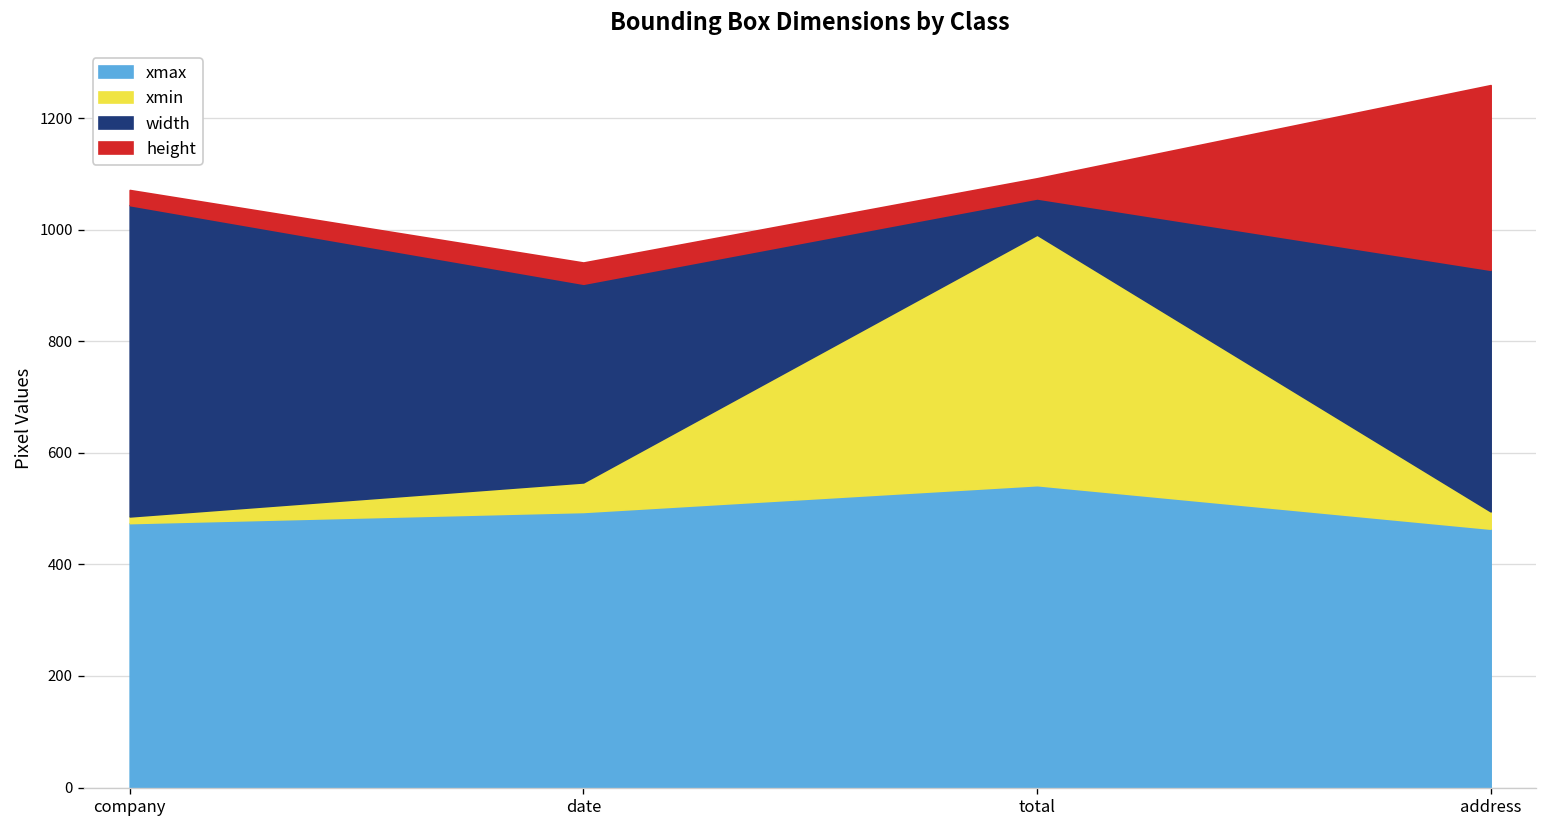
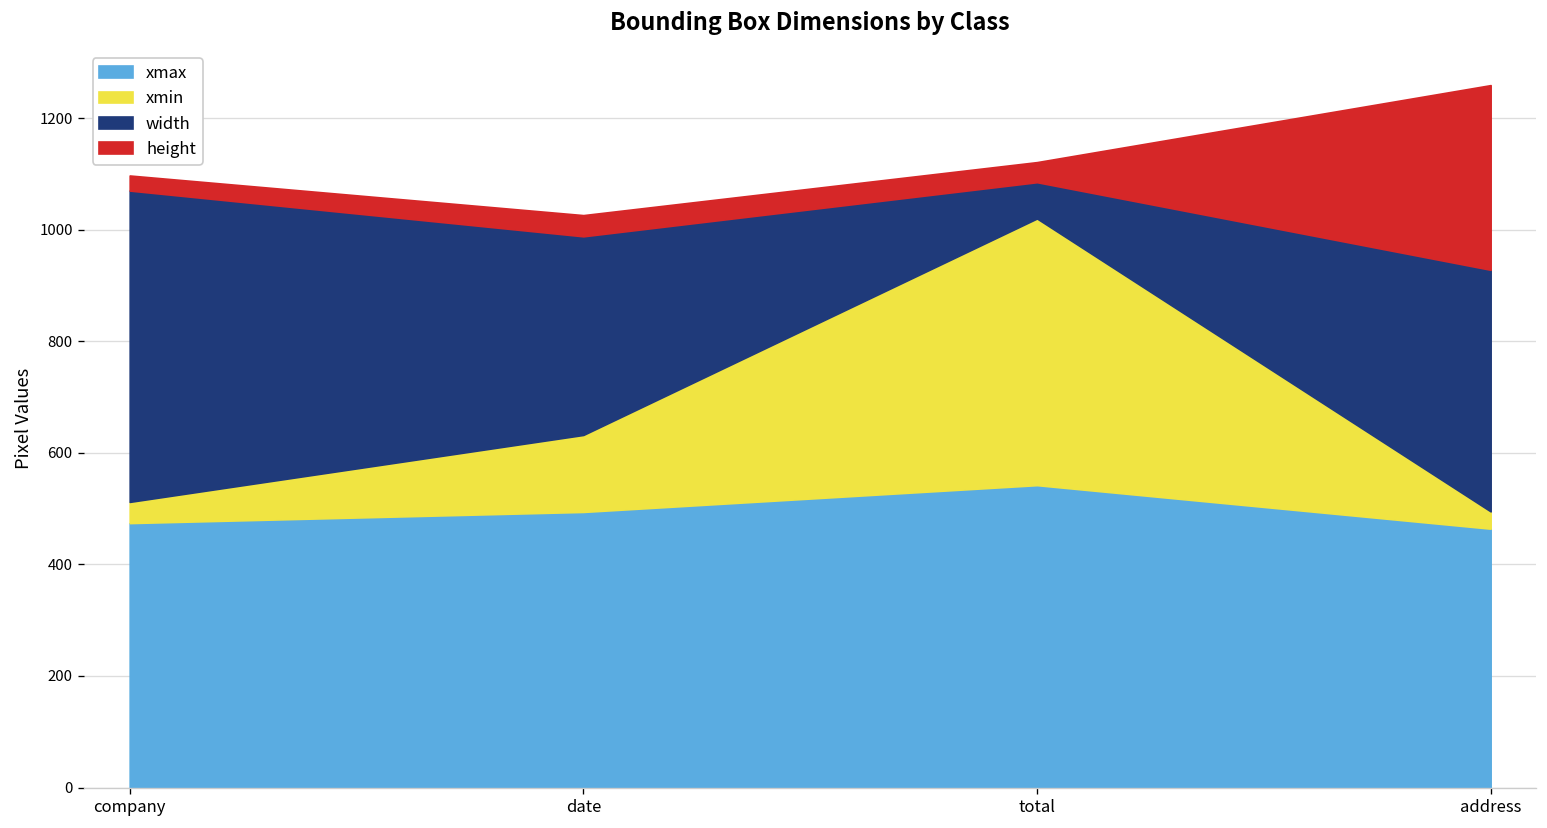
  {
    "xmin": {
-     "company": 10,
-     "date": 50,
-     "total": 450
+     "company": 40,
+     "date": 140,
+     "total": 480
    },
    "height": {
      "company": 30,
      "date": 40,
      "total": 40,
      "address": 330
    }
  }
